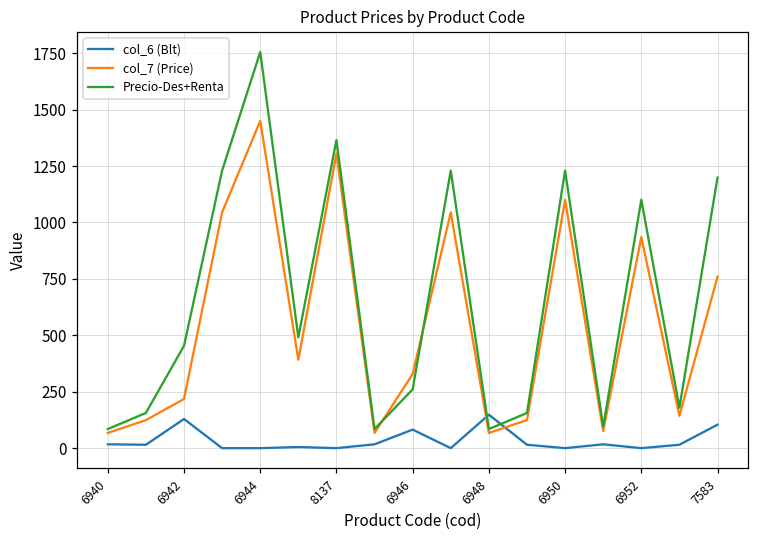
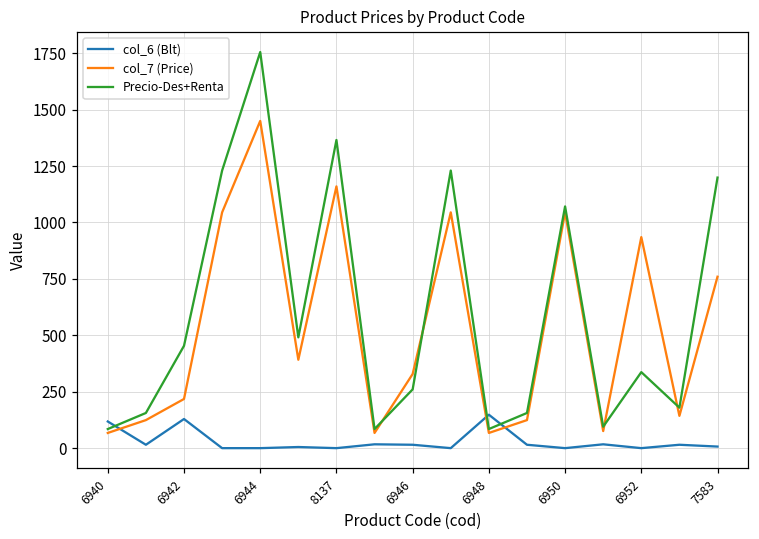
  {
    "col_6 (Blt)": {
-     "6940": 20,
+     "6940": 120,
      "6942": 130,
      "6944": 0,
      "8137": 0,
-     "6946": 80,
+     "6946": 20,
      "6948": 150,
      "6950": 0,
      "6952": 0,
-     "7583": 110
+     "7583": 10
    },
    "col_7 (Price)": {
      "6940": 70,
      "6942": 220,
      "6944": 1450,
-     "8137": 1310,
+     "8137": 1160,
      "6946": 330,
      "6948": 70,
-     "6950": 1100,
+     "6950": 1040,
      "6952": 940,
      "7583": 760
    },
    "Precio-Des+Renta": {
      "6940": 90,
      "6942": 450,
      "6944": 1750,
      "8137": 1370,
      "6946": 260,
      "6948": 90,
-     "6950": 1230,
-     "6952": 1100,
+     "6950": 1070,
+     "6952": 340,
      "7583": 1200
    }
  }
